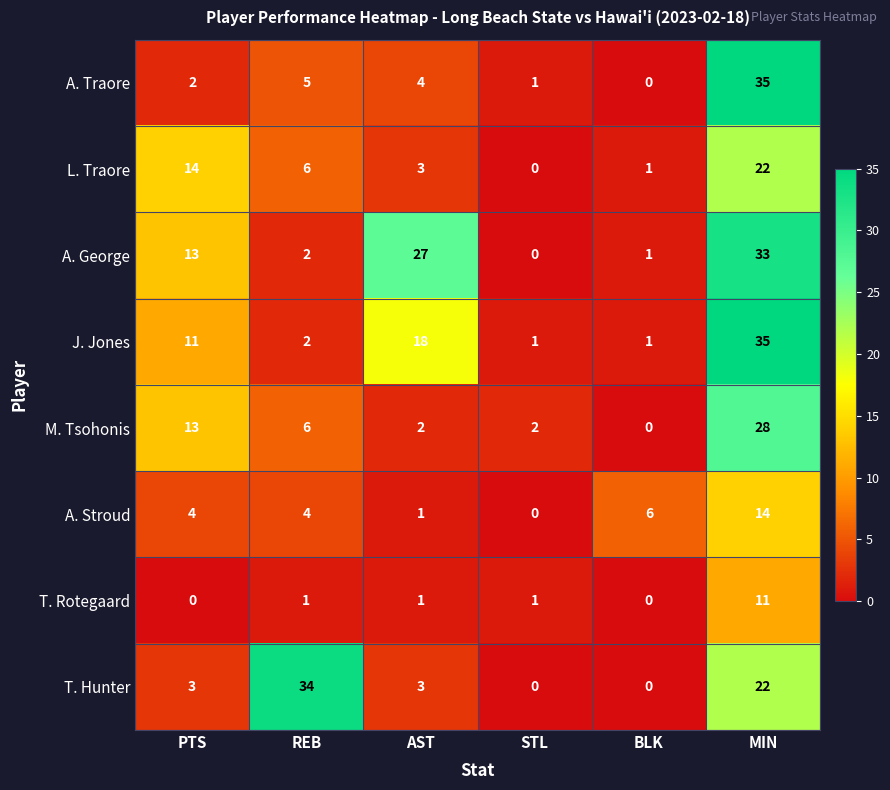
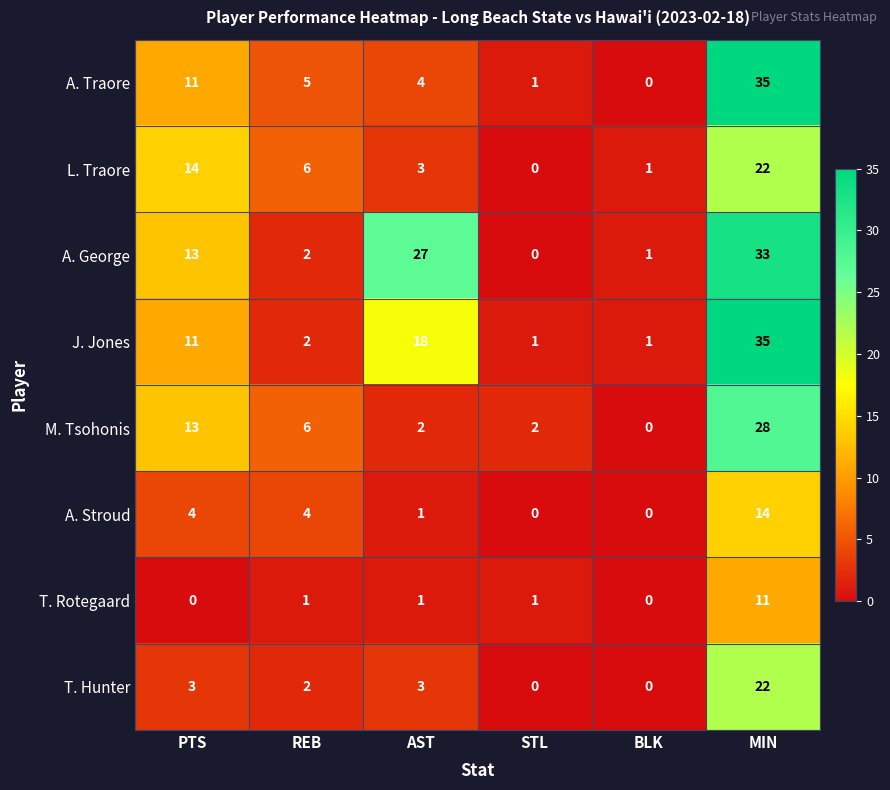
  {
    "A. Traore": {
-     "PTS": 2,
+     "PTS": 11,
      "REB": 5,
      "AST": 4,
      "STL": 1,
      "BLK": 0,
      "MIN": 35
    },
    "L. Traore": {
      "PTS": 14,
      "REB": 6,
      "AST": 3,
      "STL": 0,
      "BLK": 1,
      "MIN": 22
    },
    "A. George": {
      "PTS": 13,
      "REB": 2,
      "AST": 27,
      "STL": 0,
      "BLK": 1,
      "MIN": 33
    },
    "J. Jones": {
      "PTS": 11,
      "REB": 2,
      "AST": 18,
      "STL": 1,
      "BLK": 1,
      "MIN": 35
    },
    "M. Tsohonis": {
      "PTS": 13,
      "REB": 6,
      "AST": 2,
      "STL": 2,
      "BLK": 0,
      "MIN": 28
    },
    "A. Stroud": {
      "PTS": 4,
      "REB": 4,
      "AST": 1,
      "STL": 0,
-     "BLK": 6,
+     "BLK": 0,
      "MIN": 14
    },
    "T. Rotegaard": {
      "PTS": 0,
      "REB": 1,
      "AST": 1,
      "STL": 1,
      "BLK": 0,
      "MIN": 11
    },
    "T. Hunter": {
      "PTS": 3,
-     "REB": 34,
+     "REB": 2,
      "AST": 3,
      "STL": 0,
      "BLK": 0,
      "MIN": 22
    }
  }
